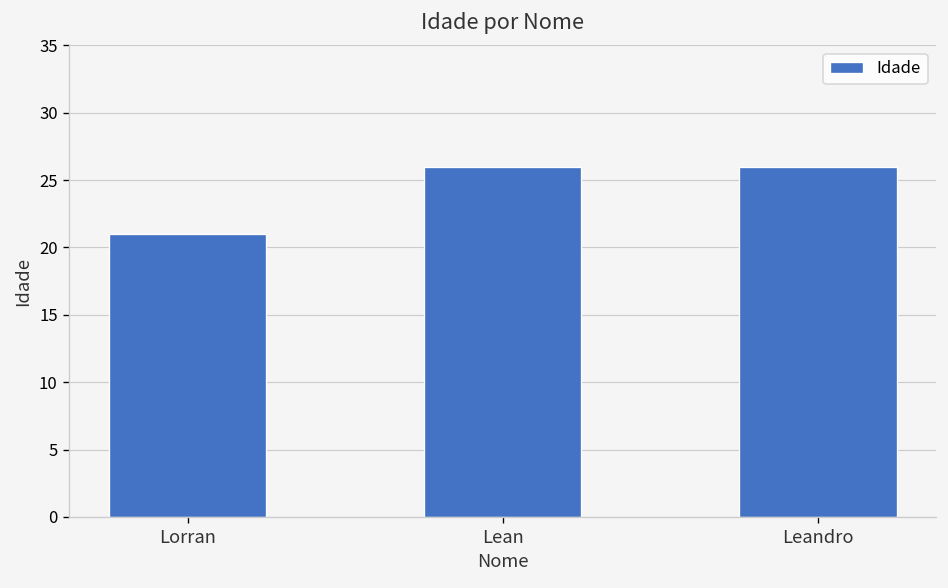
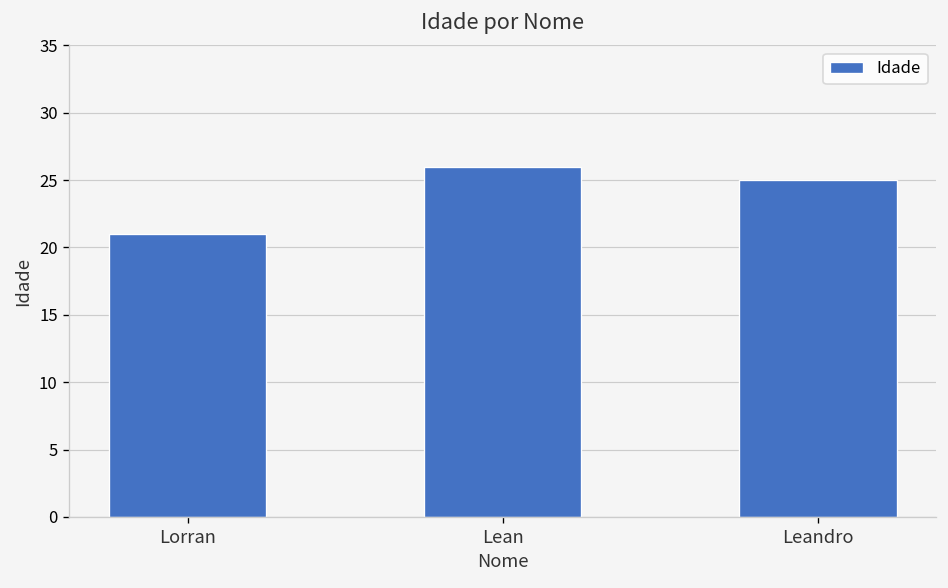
  {
    "Lorran": 21,
    "Lean": 26,
-   "Leandro": 26
+   "Leandro": 25
  }
